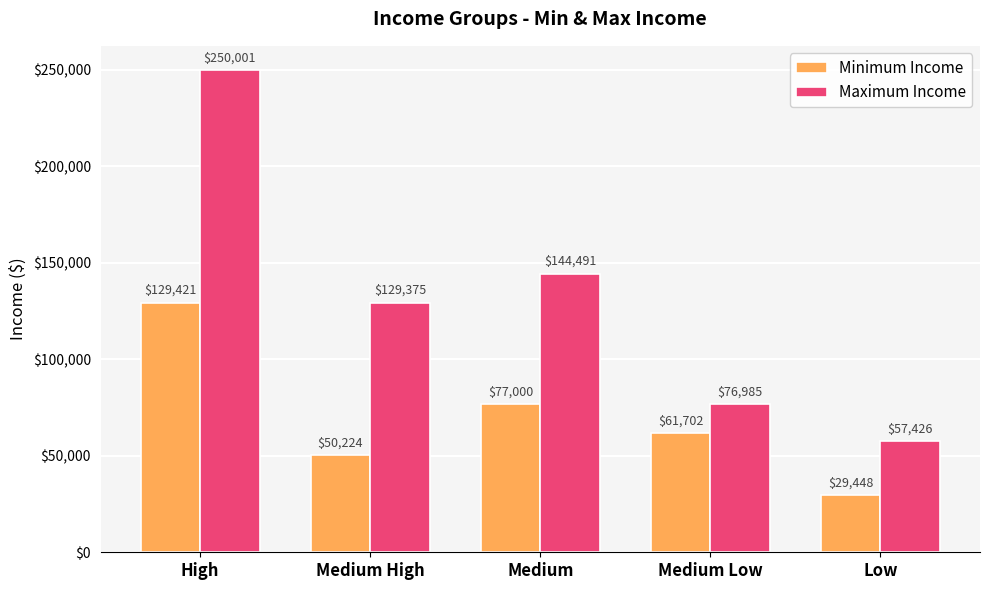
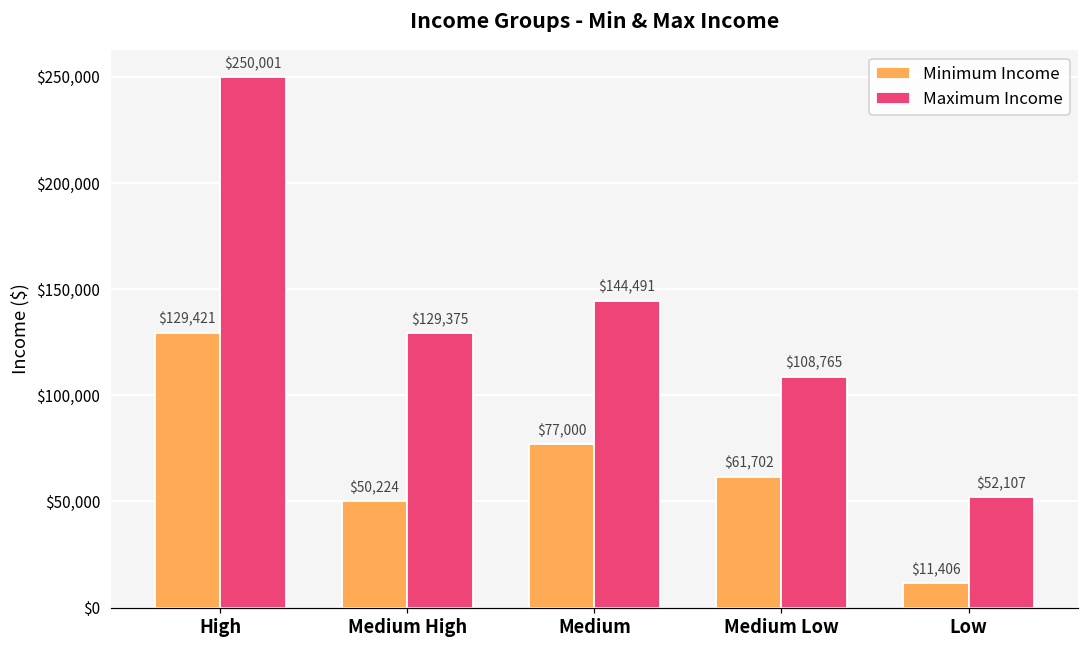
  {
    "Minimum Income": {
      "High": "$129,421",
      "Medium High": "$50,224",
      "Medium": "$77,000",
      "Medium Low": "$61,702",
-     "Low": "$29,448"
+     "Low": "$11,406"
    },
    "Maximum Income": {
      "High": "$250,001",
      "Medium High": "$129,375",
      "Medium": "$144,491",
-     "Medium Low": "$76,985",
-     "Low": "$57,426"
+     "Medium Low": "$108,765",
+     "Low": "$52,107"
    }
  }
